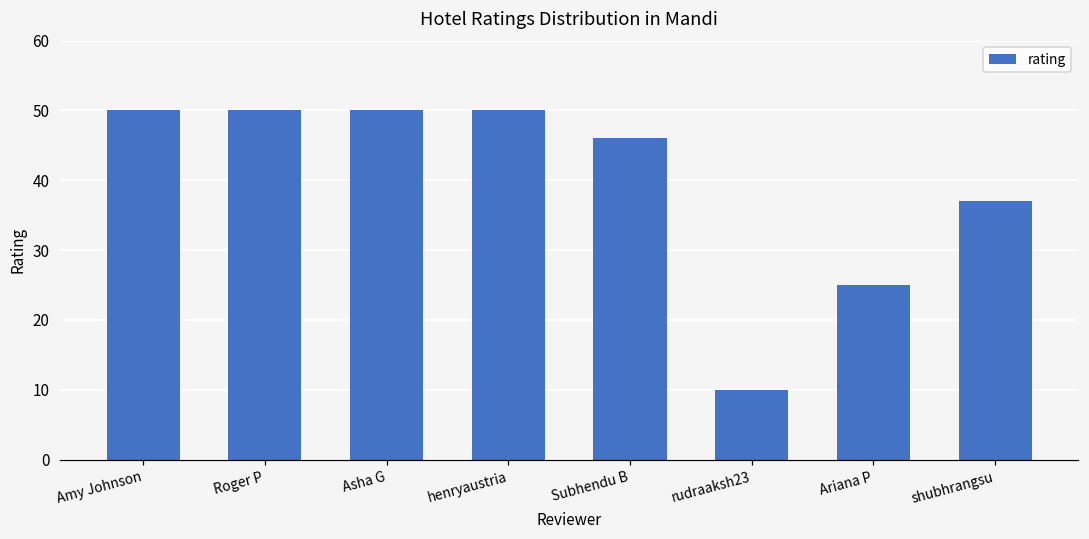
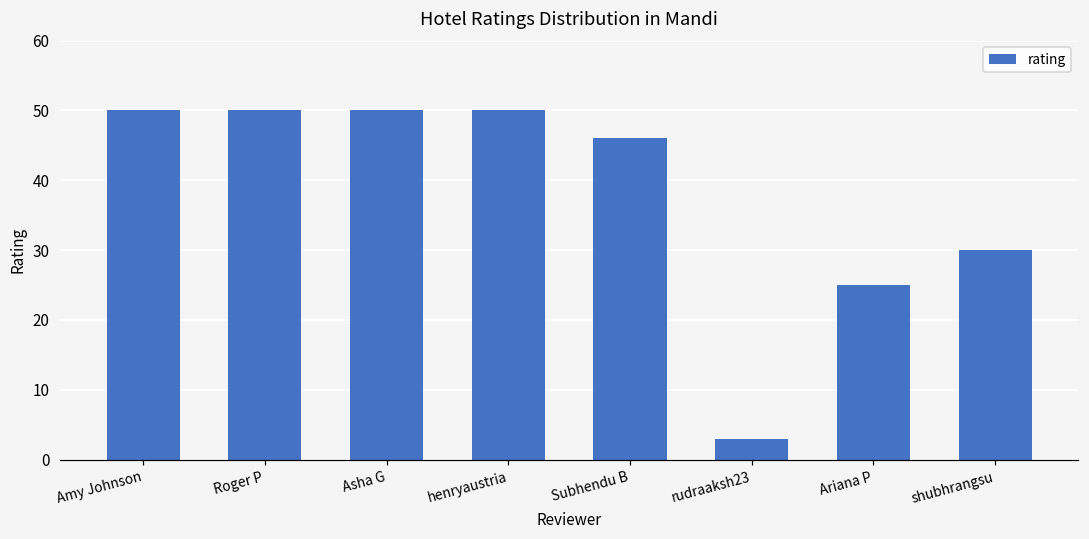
  {
    "Amy Johnson": 50,
    "Roger P": 50,
    "Asha G": 50,
    "henryaustria": 50,
    "Subhendu B": 46,
-   "rudraaksh23": 10,
+   "rudraaksh23": 3,
    "Ariana P": 25,
-   "shubhrangsu": 37
+   "shubhrangsu": 30
  }
